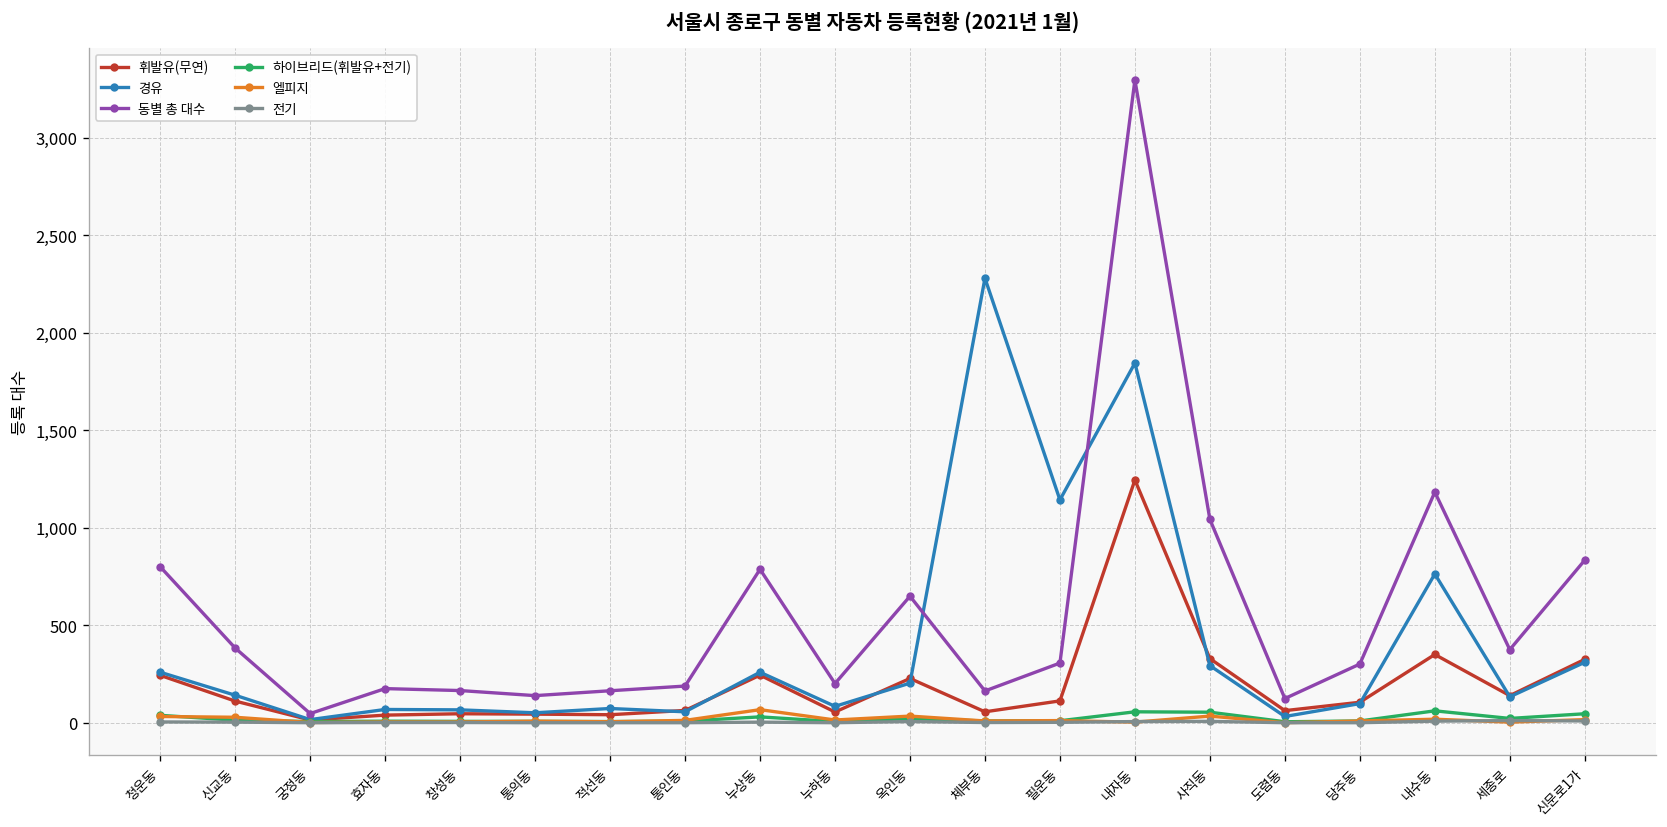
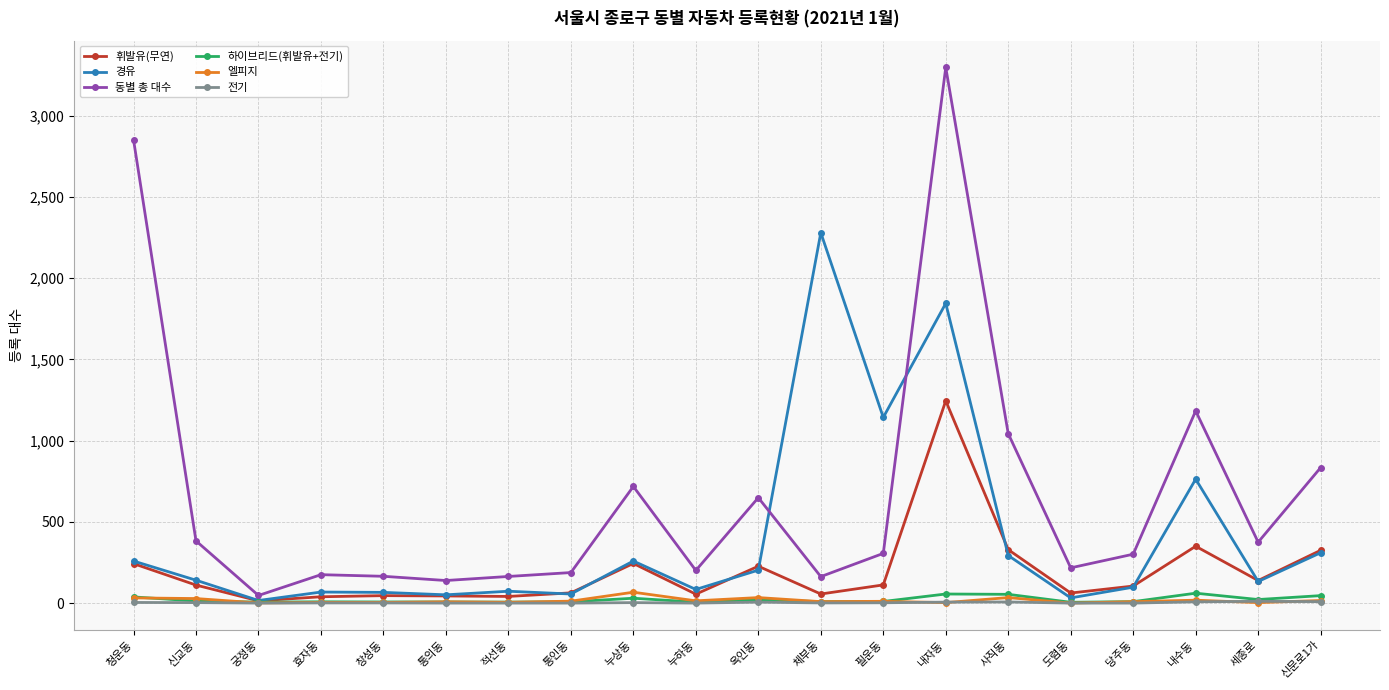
  {
    "휘발유(무연)": {
      "청운동": "240",
      "신교동": "110",
      "효자동": "40",
      "창성동": "50",
      "적선동": "40",
      "누하동": "60",
      "옥인동": "230",
      "체부동": "60",
      "필운동": "110",
      "내자동": "1,250",
      "사직동": "330",
      "도렴동": "60",
      "내수동": "350"
    },
    "경유": {
      "청운동": "260",
      "신교동": "140",
      "효자동": "70",
      "창성동": "70",
      "적선동": "70",
      "누하동": "80",
      "옥인동": "200",
      "체부동": "2,280",
      "필운동": "1,140",
      "내자동": "1,850",
      "사직동": "290",
      "도렴동": "30",
      "내수동": "760"
    },
    "동별 총 대수": {
-     "청운동": "800",
+     "청운동": "2,850",
      "신교동": "380",
      "궁정동": "50",
      "효자동": "180",
      "창성동": "170",
      "통의동": "140",
      "적선동": "160",
      "통인동": "190",
-     "누상동": "790",
+     "누상동": "720",
      "누하동": "200",
      "옥인동": "650",
      "체부동": "160",
      "필운동": "310",
      "내자동": "3,300",
      "사직동": "1,040",
-     "도렴동": "120",
+     "도렴동": "220",
      "당주동": "300",
      "내수동": "1,180",
      "세종로": "380",
      "신문로1가": "830"
    },
    "하이브리드(휘발유+전기)": {
      "누상동": "30",
      "내자동": "60",
      "사직동": "50",
      "내수동": "60",
      "신문로1가": "50"
    },
    "엘피지": {
      "누상동": "70",
      "사직동": "30"
    },
    "전기": {
      "청운동": "0",
      "누상동": "0",
      "사직동": "10"
    }
  }
